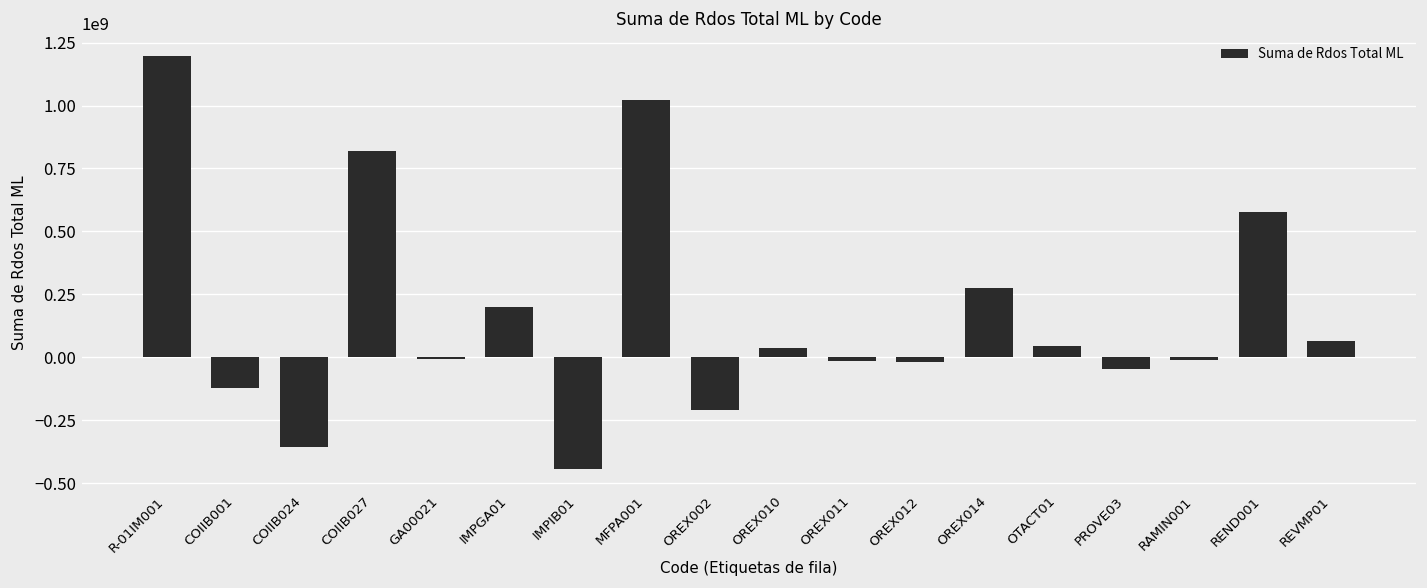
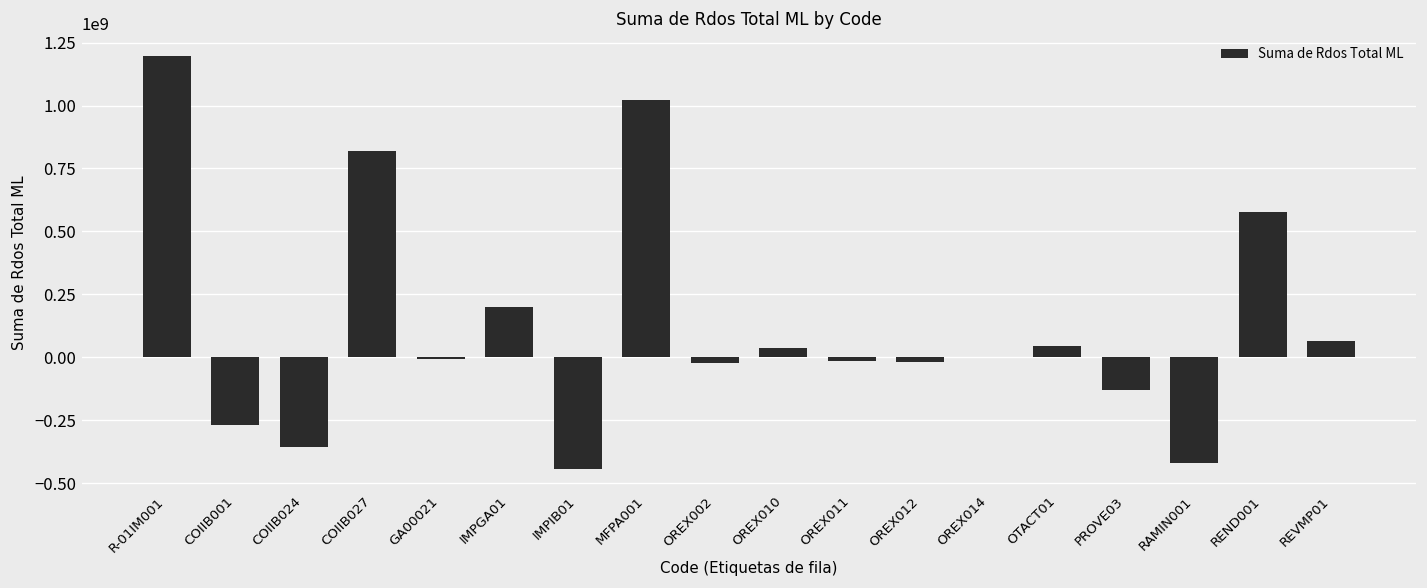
  {
    "R-01IM001": 1200000000,
-   "COIIB001": -120000000,
+   "COIIB001": -270000000,
    "COIIB024": -360000000,
    "COIIB027": 820000000,
    "IMPGA01": 200000000,
    "IMPIB01": -440000000,
    "MFPA001": 1020000000,
-   "OREX002": -210000000,
+   "OREX002": -20000000,
    "OREX010": 40000000,
    "OREX011": -20000000,
    "OREX012": -20000000,
-   "OREX014": 280000000,
+   "OREX014": 0,
    "OTACT01": 40000000,
-   "PROVE03": -50000000,
-   "RAMIN001": -10000000,
+   "PROVE03": -130000000,
+   "RAMIN001": -420000000,
    "REND001": 580000000,
    "REVMP01": 70000000
  }
